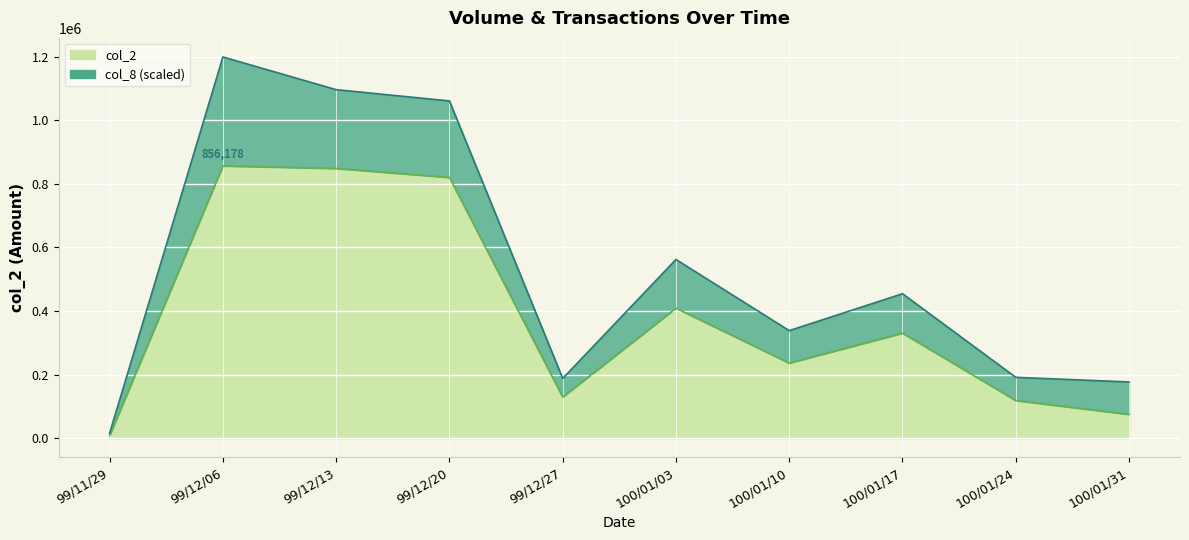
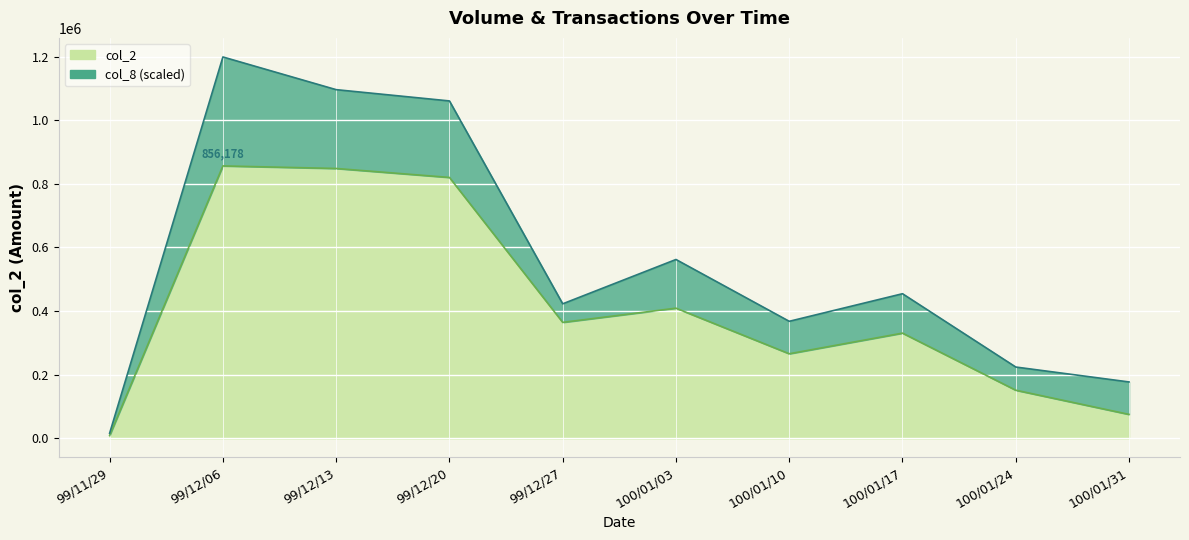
  {
    "col_2": {
      "99/12/13": 850000,
      "99/12/20": 820000,
-     "99/12/27": 130000,
+     "99/12/27": 360000,
      "100/01/03": 410000,
-     "100/01/10": 240000,
+     "100/01/10": 270000,
      "100/01/17": 330000,
-     "100/01/24": 120000,
+     "100/01/24": 150000,
      "100/01/31": 80000
    }
  }
